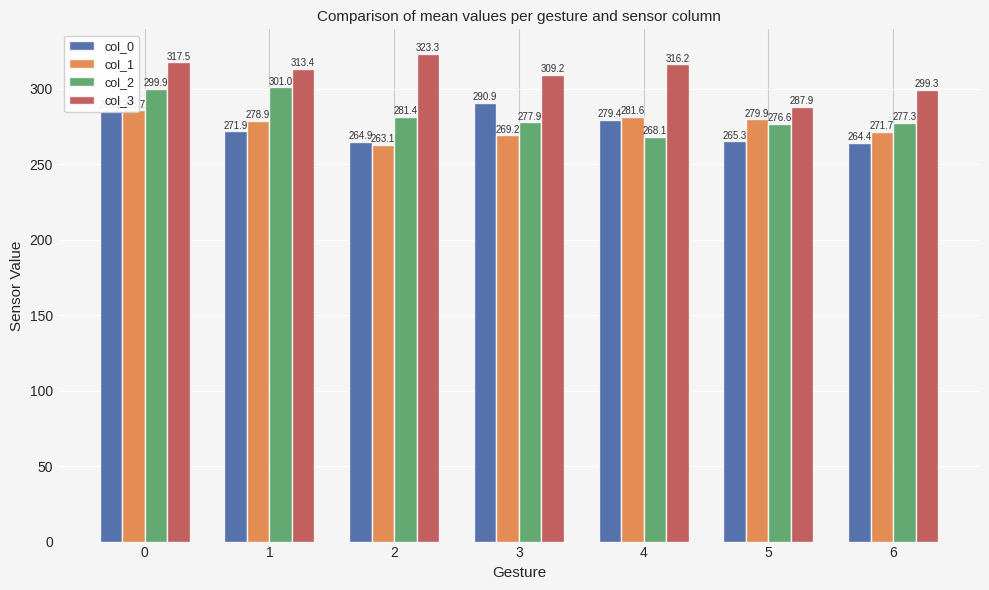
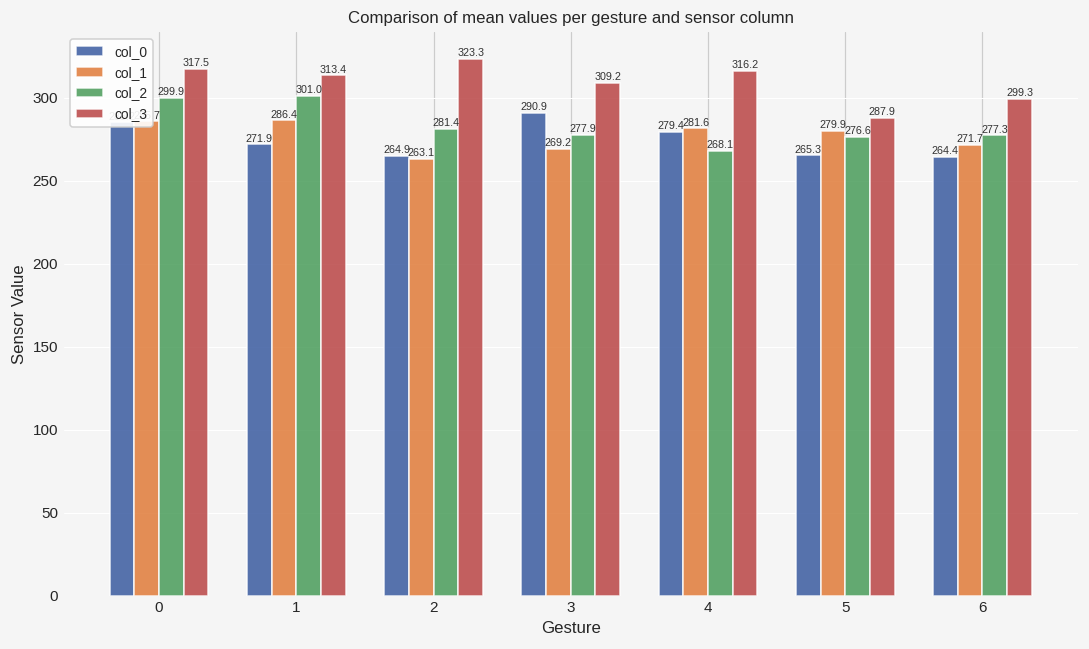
  {
    "col_0": {
      "1": 271.9,
      "2": 264.9,
      "3": 290.9,
      "4": 279.4,
      "5": 265.3,
      "6": 264.4
    },
    "col_1": {
-     "1": 278.9,
+     "1": 286.4,
      "2": 263.1,
      "3": 269.2,
      "4": 281.6,
      "5": 279.9,
      "6": 271.7
    },
    "col_2": {
      "0": 299.9,
      "1": 301.0,
      "2": 281.4,
      "3": 277.9,
      "4": 268.1,
      "5": 276.6,
      "6": 277.3
    },
    "col_3": {
      "0": 317.5,
      "1": 313.4,
      "2": 323.3,
      "3": 309.2,
      "4": 316.2,
      "5": 287.9,
      "6": 299.3
    }
  }
